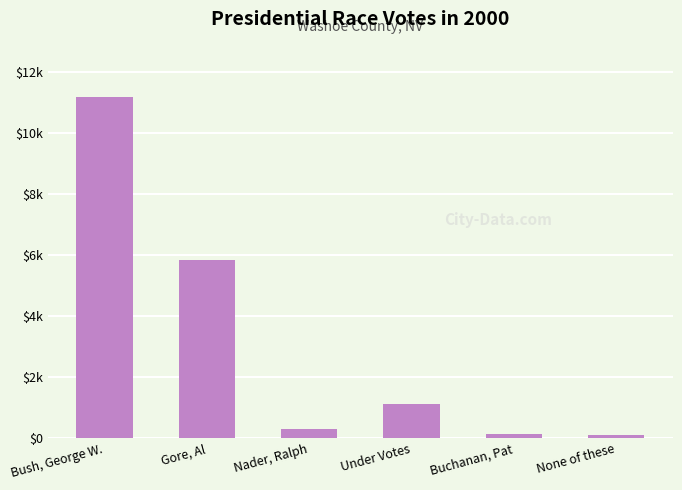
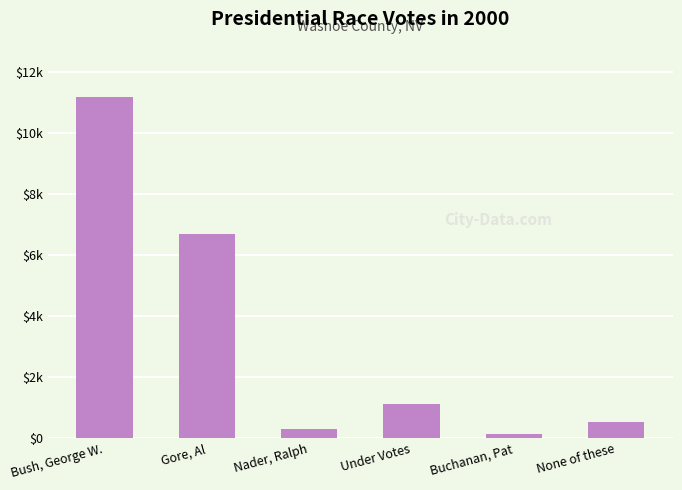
  {
    "Bush, George W.": "$11200",
-   "Gore, Al": "$5800",
+   "Gore, Al": "$6700",
    "Nader, Ralph": "$300",
    "Under Votes": "$1100",
    "Buchanan, Pat": "$100",
-   "None of these": "$100"
+   "None of these": "$500"
  }
